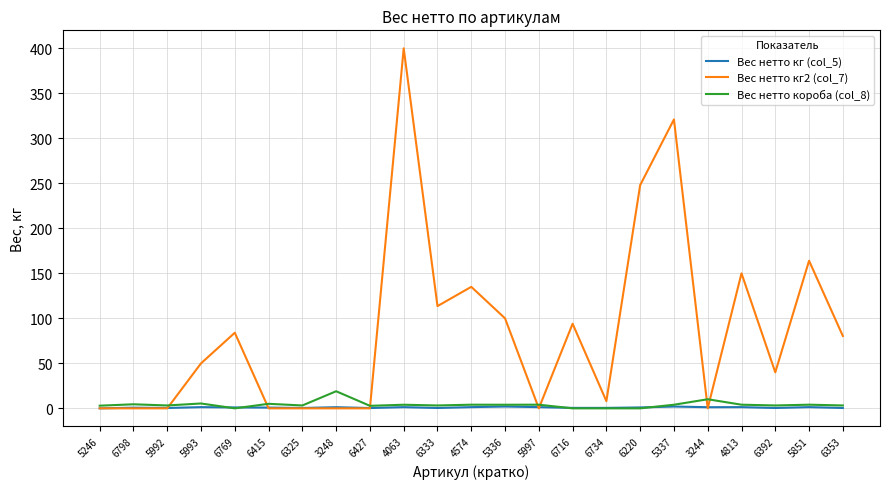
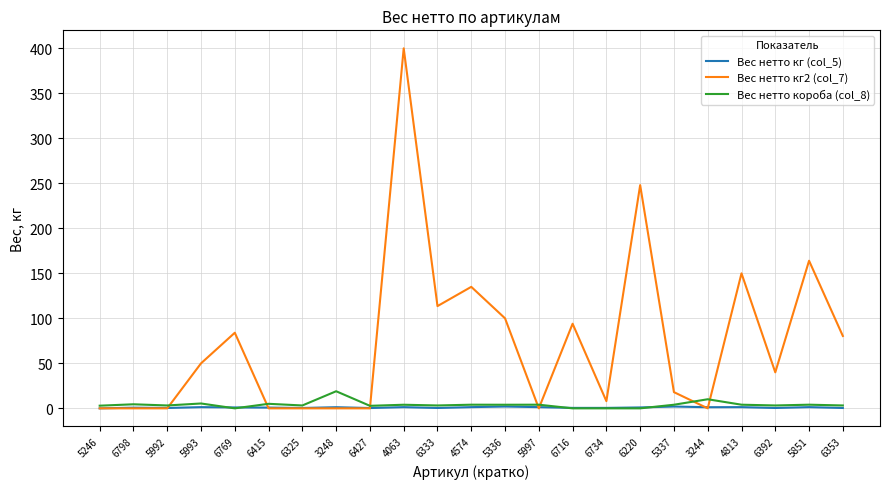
  {
    "Вес нетто кг (col_5)": {
      "5993": 0
    },
    "Вес нетто кг2 (col_7)": {
      "5993": 50,
      "6769": 80,
      "4063": 400,
      "6333": 110,
      "4574": 140,
      "5336": 100,
      "6716": 90,
      "6734": 10,
      "6220": 250,
-     "5337": 320,
+     "5337": 20,
      "4813": 150,
      "6392": 40,
      "5851": 160,
      "6353": 80
    },
    "Вес нетто короба (col_8)": {
      "5246": 0,
      "6798": 0,
      "5993": 10,
      "6415": 10,
      "3248": 20,
      "3244": 10
    }
  }
